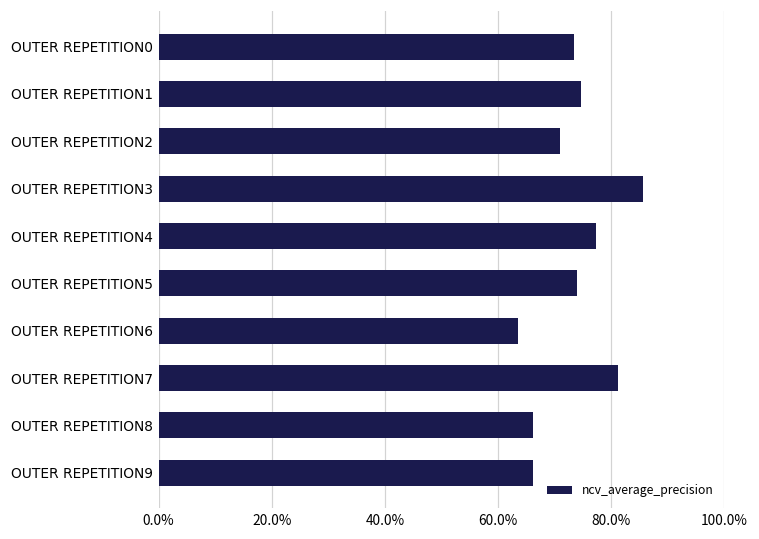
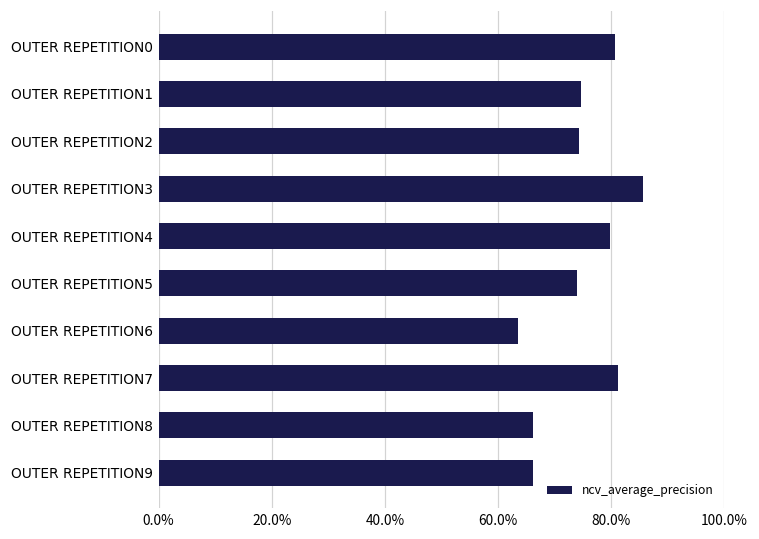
  {
-   "OUTER REPETITION0": "74%",
+   "OUTER REPETITION0": "81%",
    "OUTER REPETITION1": "75%",
-   "OUTER REPETITION2": "71%",
+   "OUTER REPETITION2": "74%",
    "OUTER REPETITION3": "86%",
-   "OUTER REPETITION4": "77%",
+   "OUTER REPETITION4": "80%",
    "OUTER REPETITION5": "74%",
    "OUTER REPETITION6": "63%",
    "OUTER REPETITION7": "81%",
    "OUTER REPETITION8": "66%",
    "OUTER REPETITION9": "66%"
  }
